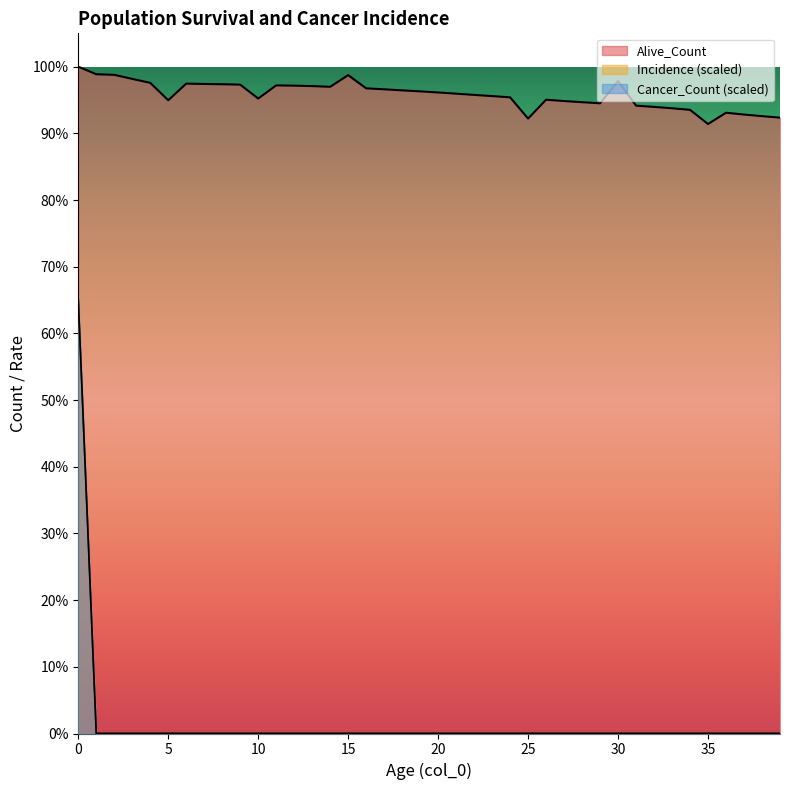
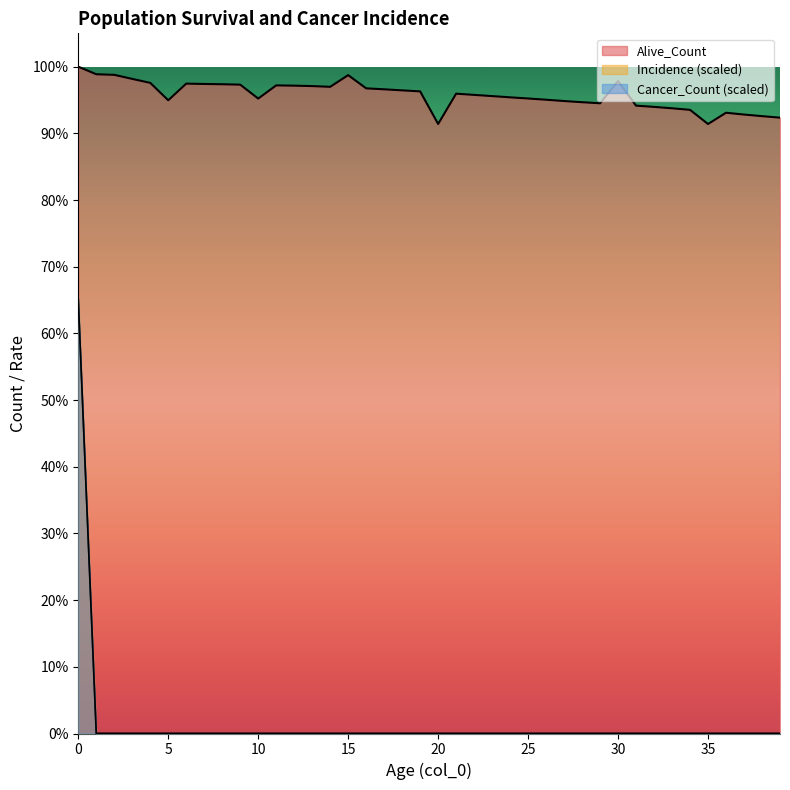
  {
    "Alive_Count": {
      "0": "100%",
      "5": "95%",
      "10": "95%",
      "15": "99%",
-     "20": "96%",
-     "25": "92%",
+     "20": "91%",
+     "25": "95%",
      "35": "91%"
    },
    "Cancer_Count (scaled)": {
      "0": "65%",
      "5": "0%",
      "10": "0%",
      "15": "0%",
      "20": "0%",
      "25": "0%",
      "30": "0%",
      "35": "0%"
    }
  }
